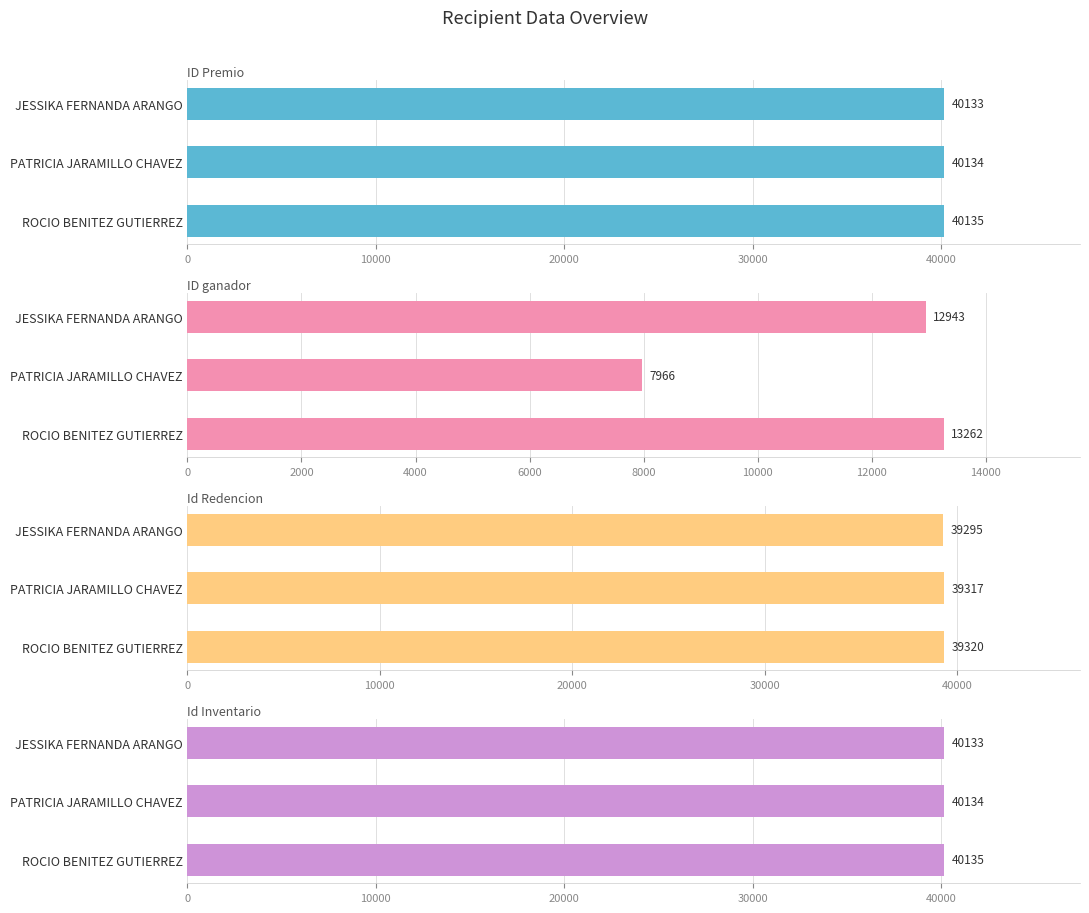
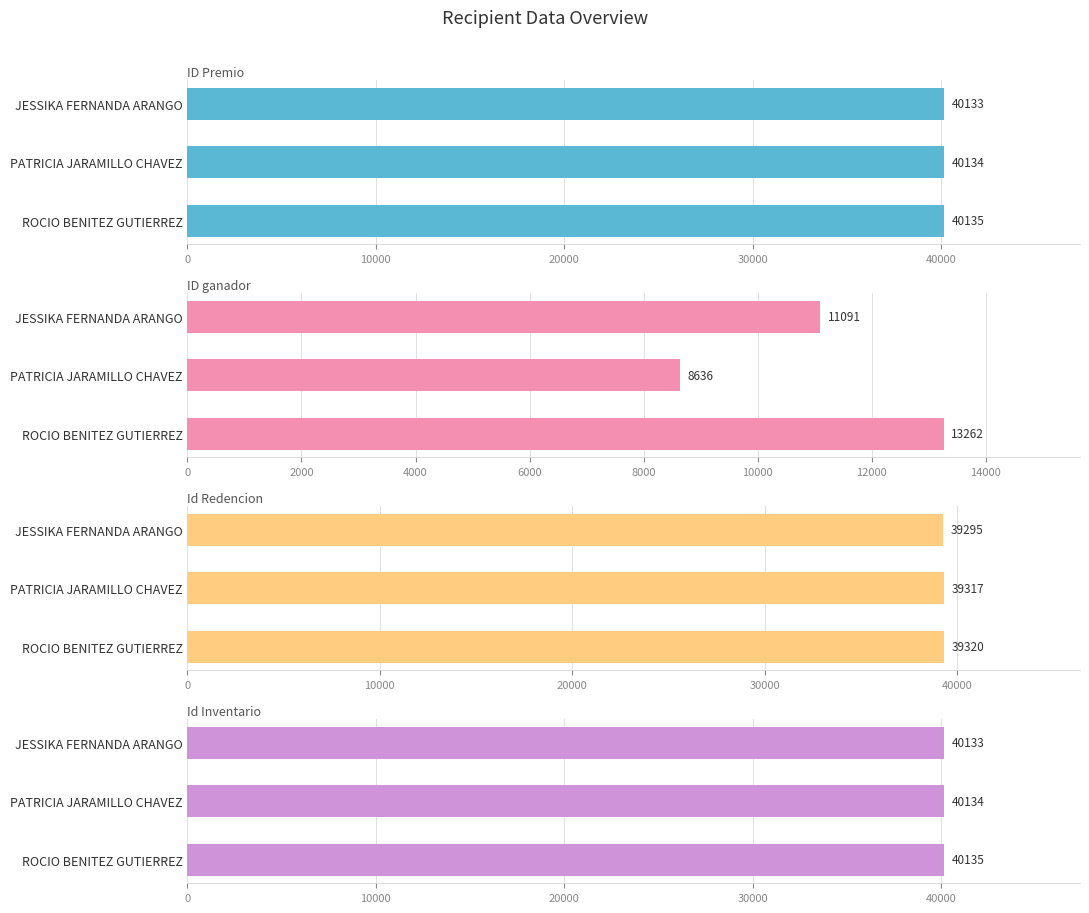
  {
    "ID Premio": {
      "JESSIKA FERNANDA ARANGO": 40133,
      "PATRICIA JARAMILLO CHAVEZ": 40134,
      "ROCIO BENITEZ GUTIERREZ": 40135
    },
    "ID ganador": {
-     "JESSIKA FERNANDA ARANGO": 12943,
-     "PATRICIA JARAMILLO CHAVEZ": 7966,
+     "JESSIKA FERNANDA ARANGO": 11091,
+     "PATRICIA JARAMILLO CHAVEZ": 8636,
      "ROCIO BENITEZ GUTIERREZ": 13262
    },
    "Id Redencion": {
      "JESSIKA FERNANDA ARANGO": 39295,
      "PATRICIA JARAMILLO CHAVEZ": 39317,
      "ROCIO BENITEZ GUTIERREZ": 39320
    },
    "Id Inventario": {
      "JESSIKA FERNANDA ARANGO": 40133,
      "PATRICIA JARAMILLO CHAVEZ": 40134,
      "ROCIO BENITEZ GUTIERREZ": 40135
    }
  }
